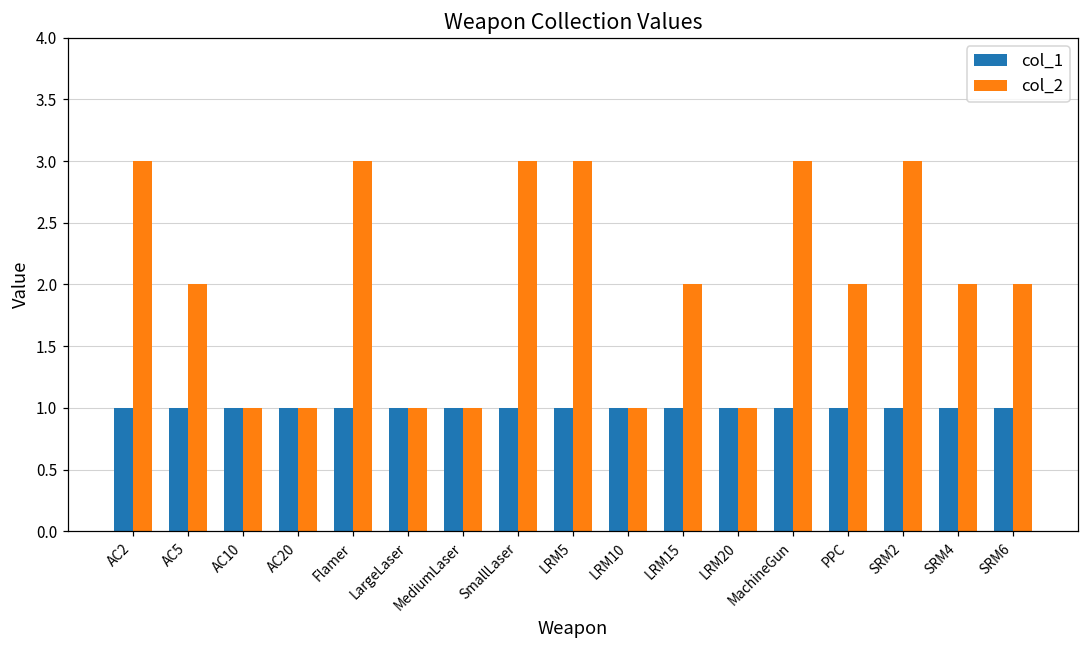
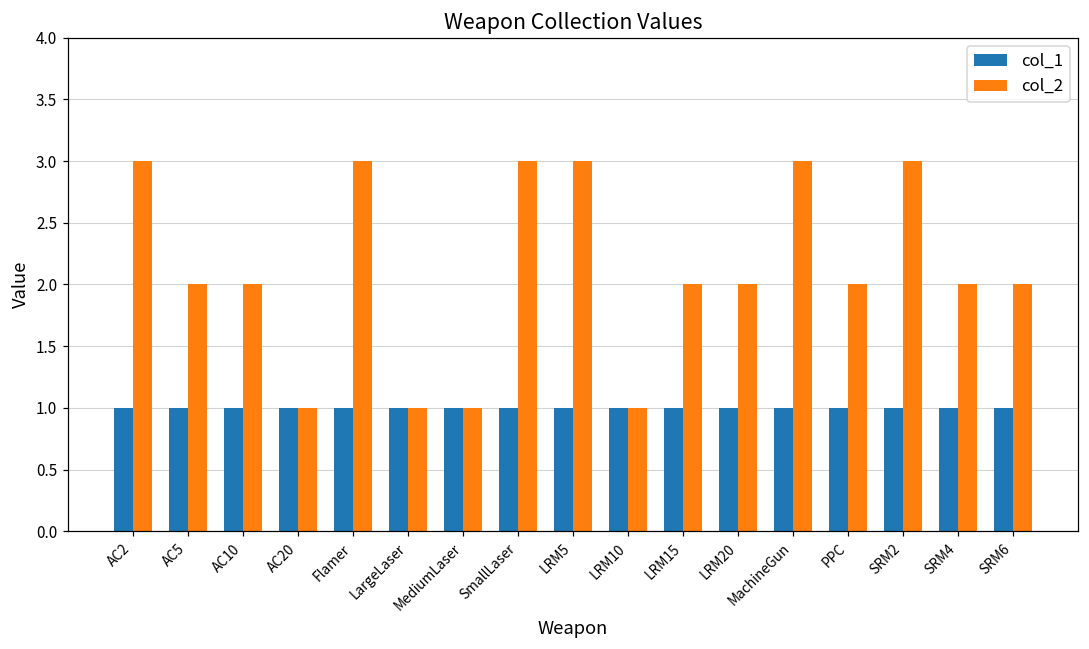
  {
    "col_1": {
      "AC2": 1,
      "AC5": 1,
      "AC10": 1,
      "AC20": 1,
      "Flamer": 1,
      "LargeLaser": 1,
      "MediumLaser": 1,
      "SmallLaser": 1,
      "LRM5": 1,
      "LRM10": 1,
      "LRM15": 1,
      "LRM20": 1,
      "MachineGun": 1,
      "PPC": 1,
      "SRM2": 1,
      "SRM4": 1,
      "SRM6": 1
    },
    "col_2": {
      "AC2": 3,
      "AC5": 2,
-     "AC10": 1,
+     "AC10": 2,
      "AC20": 1,
      "Flamer": 3,
      "LargeLaser": 1,
      "MediumLaser": 1,
      "SmallLaser": 3,
      "LRM5": 3,
      "LRM10": 1,
      "LRM15": 2,
-     "LRM20": 1,
+     "LRM20": 2,
      "MachineGun": 3,
      "PPC": 2,
      "SRM2": 3,
      "SRM4": 2,
      "SRM6": 2
    }
  }
